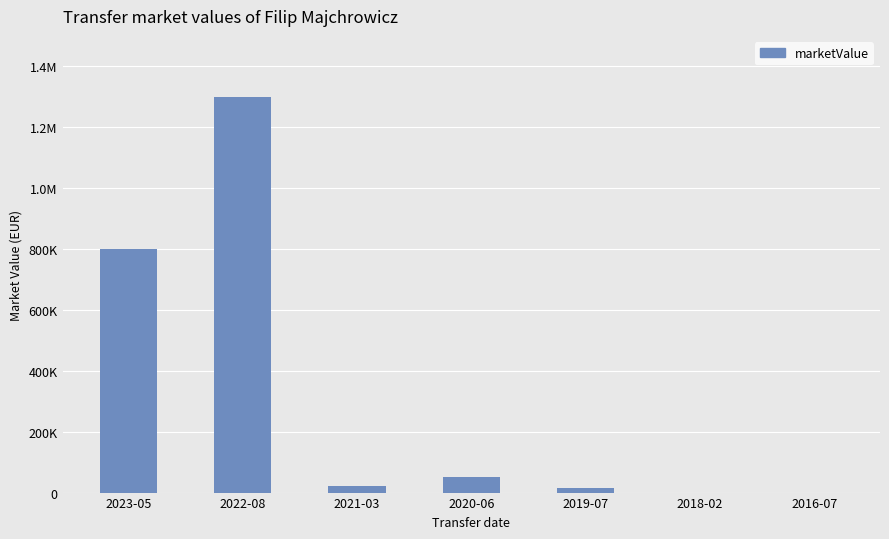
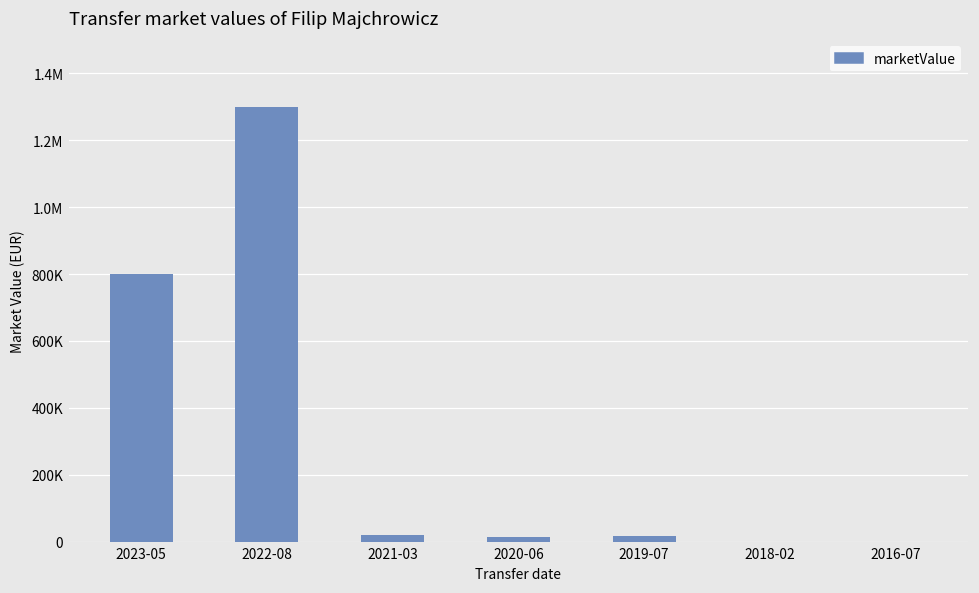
  {
    "2023-05": 800000,
    "2022-08": 1300000,
    "2021-03": 20000,
-   "2020-06": 50000,
+   "2020-06": 10000,
    "2019-07": 20000,
    "2018-02": 0,
    "2016-07": 0
  }
